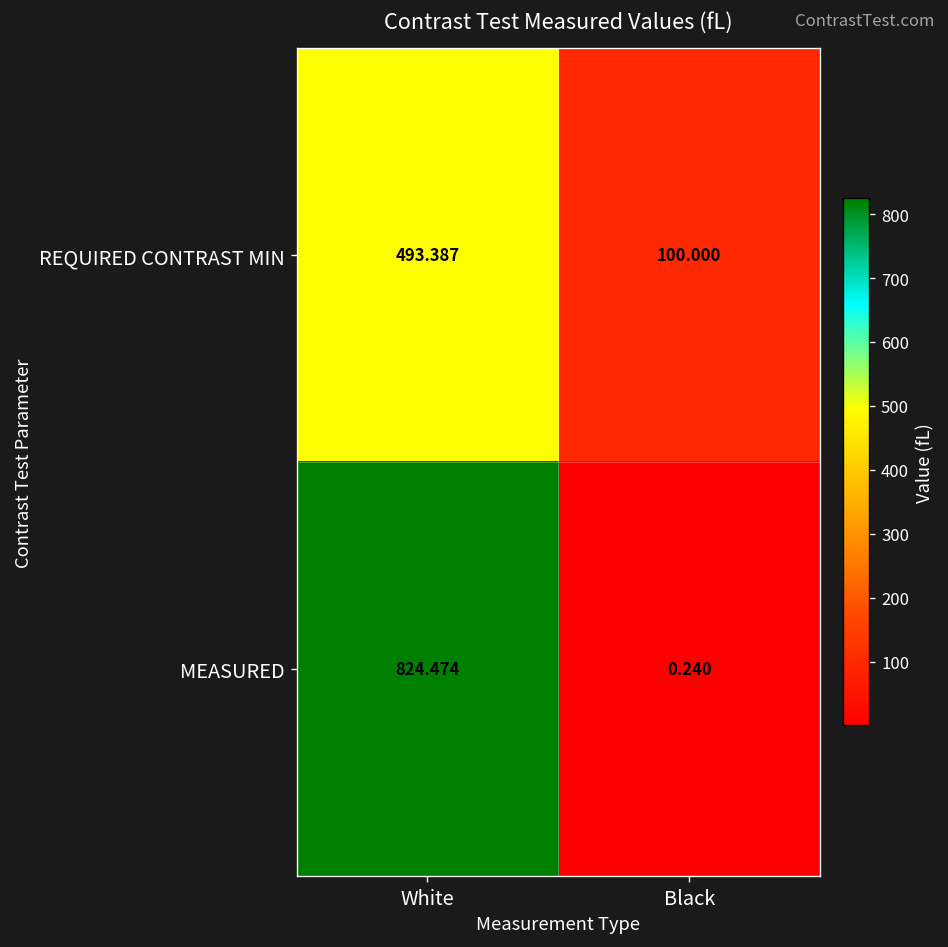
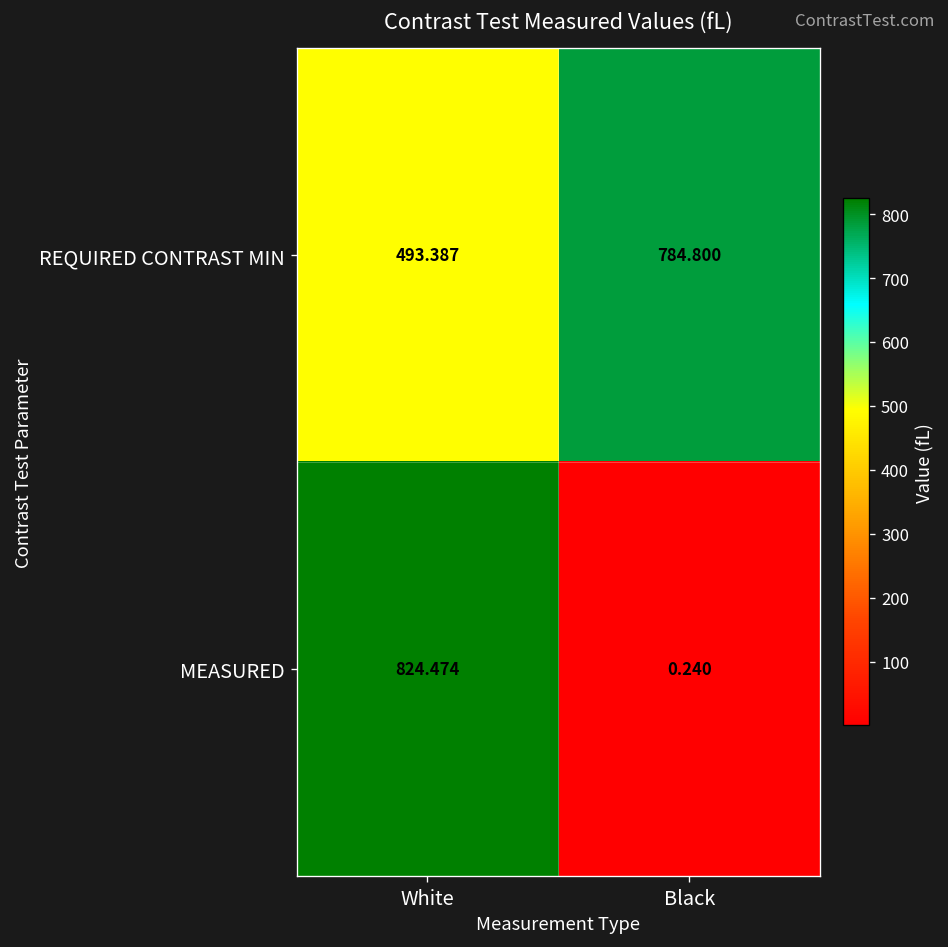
  {
    "REQUIRED CONTRAST MIN": {
      "White": 493.387,
-     "Black": 100.000
+     "Black": 784.800
    },
    "MEASURED": {
      "White": 824.474,
      "Black": 0.240
    }
  }
